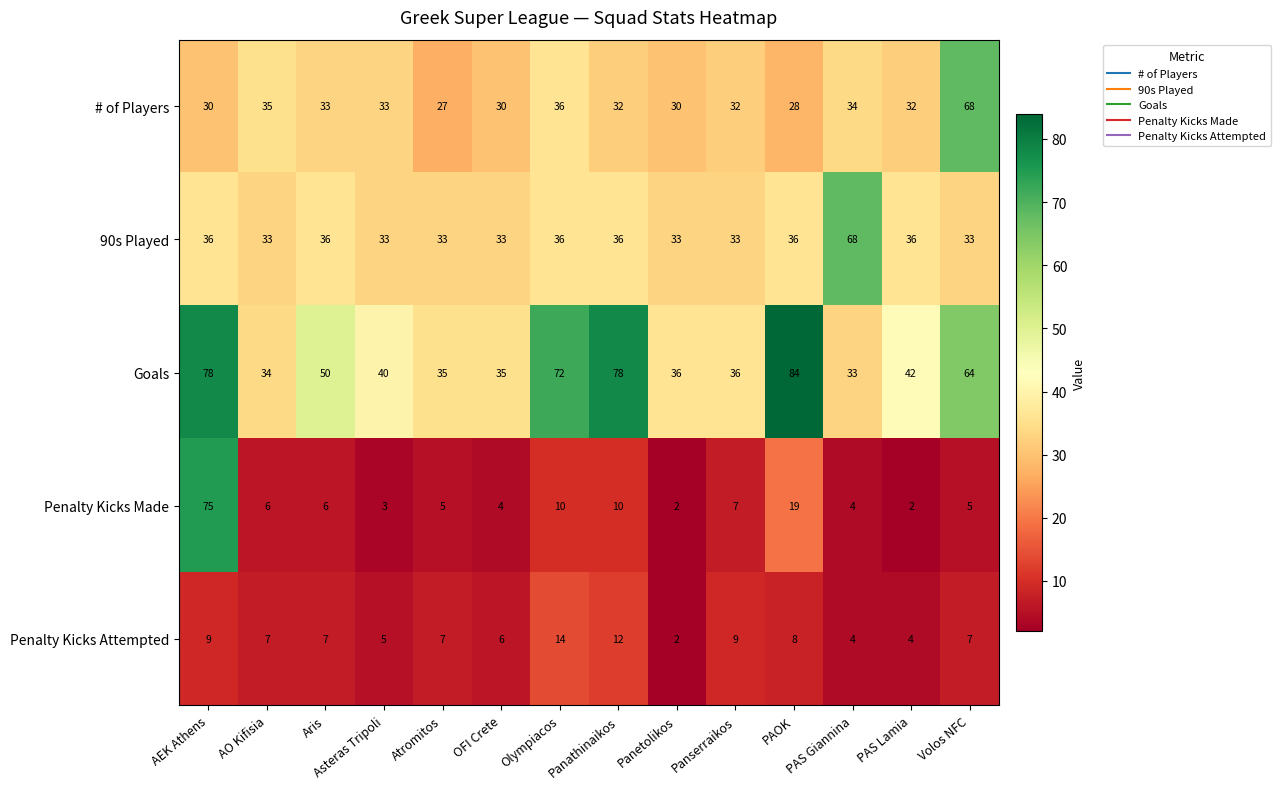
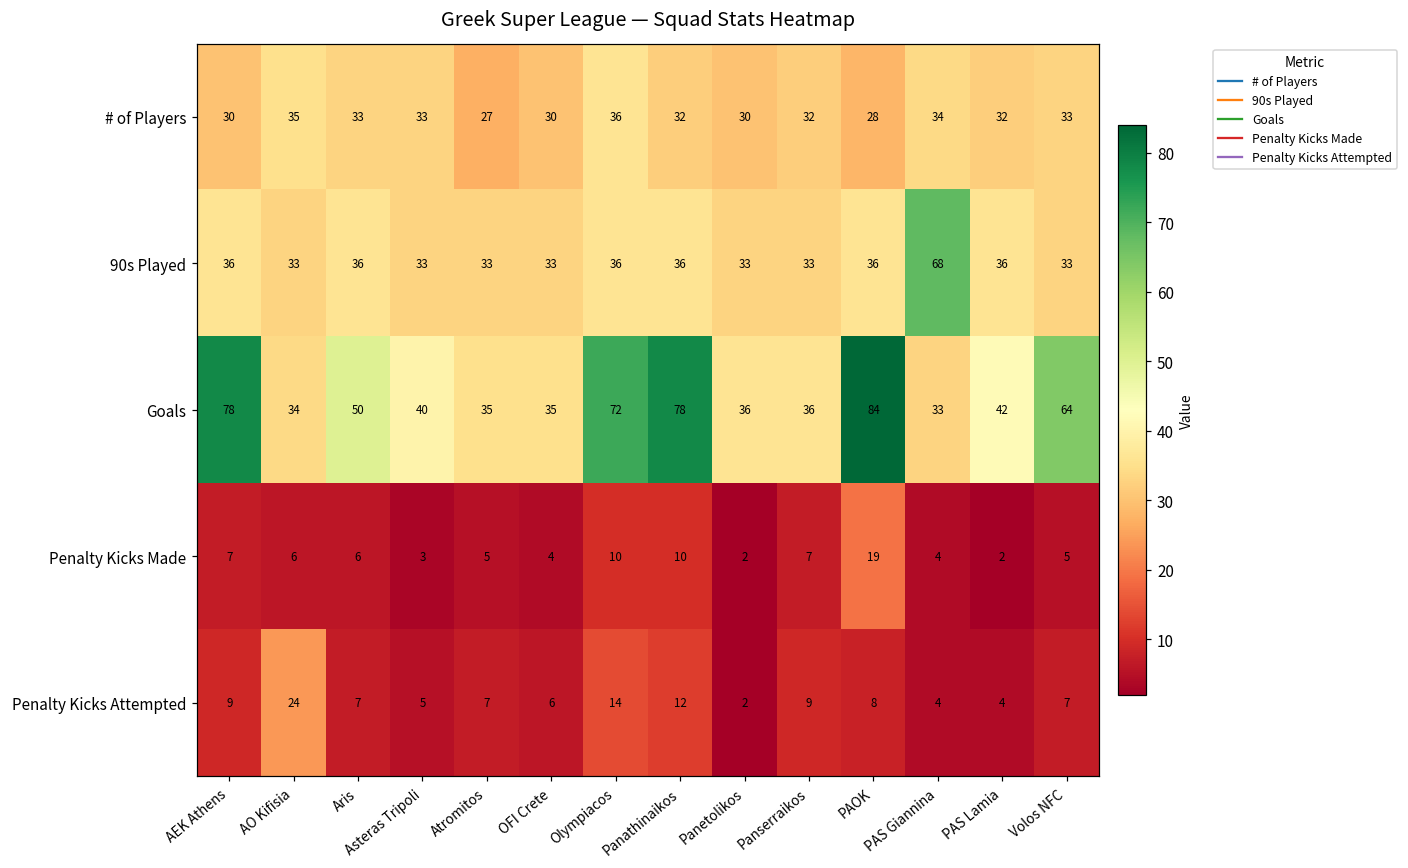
  {
    "# of Players": {
      "AEK Athens": 30,
      "AO Kifisia": 35,
      "Aris": 33,
      "Asteras Tripoli": 33,
      "Atromitos": 27,
      "OFI Crete": 30,
      "Olympiacos": 36,
      "Panathinaikos": 32,
      "Panetolikos": 30,
      "Panserraikos": 32,
      "PAOK": 28,
      "PAS Giannina": 34,
      "PAS Lamia": 32,
-     "Volos NFC": 68
+     "Volos NFC": 33
    },
    "90s Played": {
      "AEK Athens": 36,
      "AO Kifisia": 33,
      "Aris": 36,
      "Asteras Tripoli": 33,
      "Atromitos": 33,
      "OFI Crete": 33,
      "Olympiacos": 36,
      "Panathinaikos": 36,
      "Panetolikos": 33,
      "Panserraikos": 33,
      "PAOK": 36,
      "PAS Giannina": 68,
      "PAS Lamia": 36,
      "Volos NFC": 33
    },
    "Goals": {
      "AEK Athens": 78,
      "AO Kifisia": 34,
      "Aris": 50,
      "Asteras Tripoli": 40,
      "Atromitos": 35,
      "OFI Crete": 35,
      "Olympiacos": 72,
      "Panathinaikos": 78,
      "Panetolikos": 36,
      "Panserraikos": 36,
      "PAOK": 84,
      "PAS Giannina": 33,
      "PAS Lamia": 42,
      "Volos NFC": 64
    },
    "Penalty Kicks Made": {
-     "AEK Athens": 75,
+     "AEK Athens": 7,
      "AO Kifisia": 6,
      "Aris": 6,
      "Asteras Tripoli": 3,
      "Atromitos": 5,
      "OFI Crete": 4,
      "Olympiacos": 10,
      "Panathinaikos": 10,
      "Panetolikos": 2,
      "Panserraikos": 7,
      "PAOK": 19,
      "PAS Giannina": 4,
      "PAS Lamia": 2,
      "Volos NFC": 5
    },
    "Penalty Kicks Attempted": {
      "AEK Athens": 9,
-     "AO Kifisia": 7,
+     "AO Kifisia": 24,
      "Aris": 7,
      "Asteras Tripoli": 5,
      "Atromitos": 7,
      "OFI Crete": 6,
      "Olympiacos": 14,
      "Panathinaikos": 12,
      "Panetolikos": 2,
      "Panserraikos": 9,
      "PAOK": 8,
      "PAS Giannina": 4,
      "PAS Lamia": 4,
      "Volos NFC": 7
    }
  }
